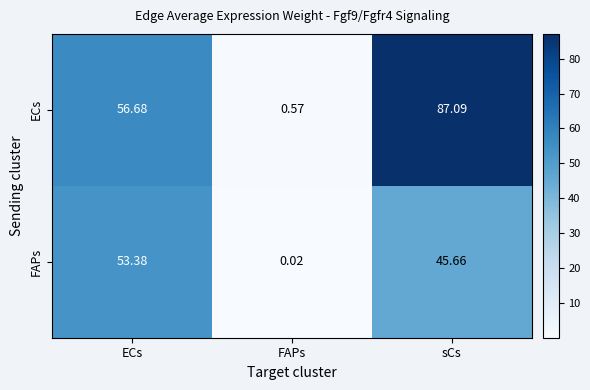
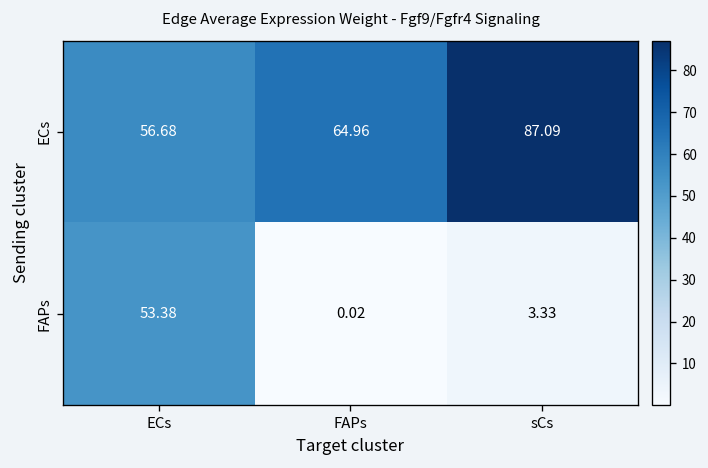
  {
    "ECs": {
      "ECs": 56.68,
-     "FAPs": 0.57,
+     "FAPs": 64.96,
      "sCs": 87.09
    },
    "FAPs": {
      "ECs": 53.38,
      "FAPs": 0.02,
-     "sCs": 45.66
+     "sCs": 3.33
    }
  }
